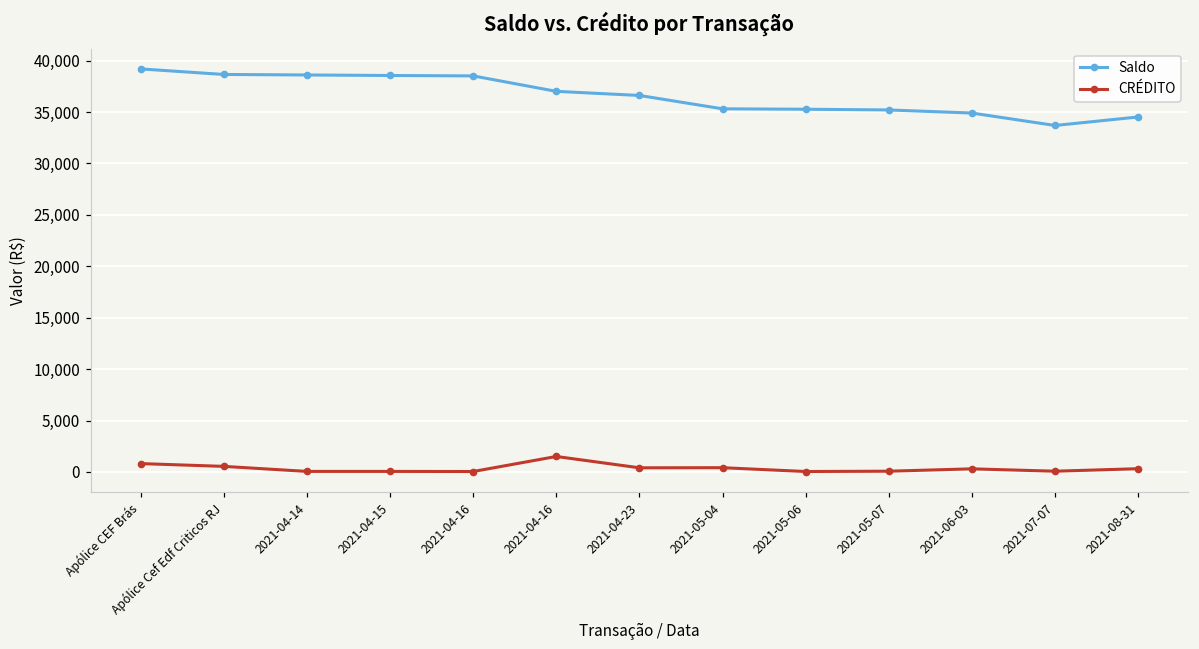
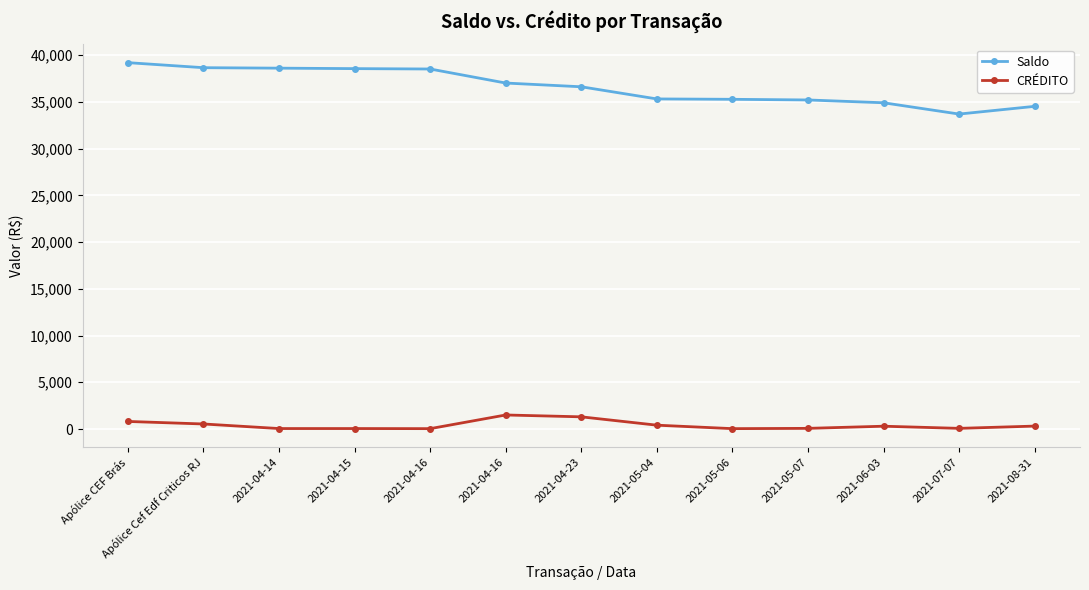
  {
    "Saldo": {
      "Apólice CEF Brás": "39,000",
      "Apólice Cef Edf Criticos RJ": "39,000",
      "2021-04-14": "39,000",
      "2021-04-15": "39,000",
      "2021-04-23": "37,000",
      "2021-05-04": "35,000",
      "2021-05-06": "35,000",
      "2021-05-07": "35,000",
      "2021-06-03": "35,000",
      "2021-07-07": "34,000",
      "2021-08-31": "35,000"
    },
    "CRÉDITO": {
      "Apólice CEF Brás": "1,000",
      "Apólice Cef Edf Criticos RJ": "1,000",
      "2021-04-14": "0",
      "2021-04-15": "0",
-     "2021-04-23": "0",
+     "2021-04-23": "1,000",
      "2021-05-04": "0",
      "2021-05-06": "0",
      "2021-05-07": "0",
      "2021-06-03": "0",
      "2021-07-07": "0",
      "2021-08-31": "0"
    }
  }
